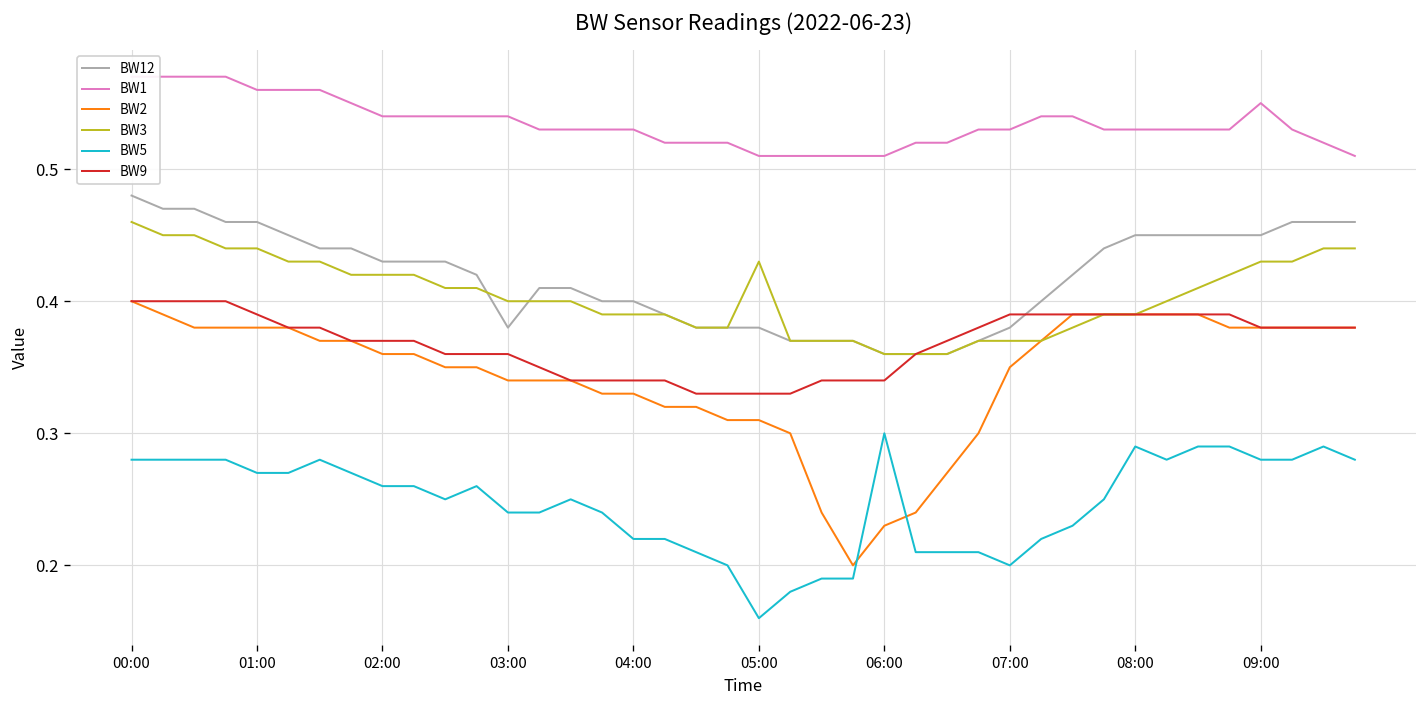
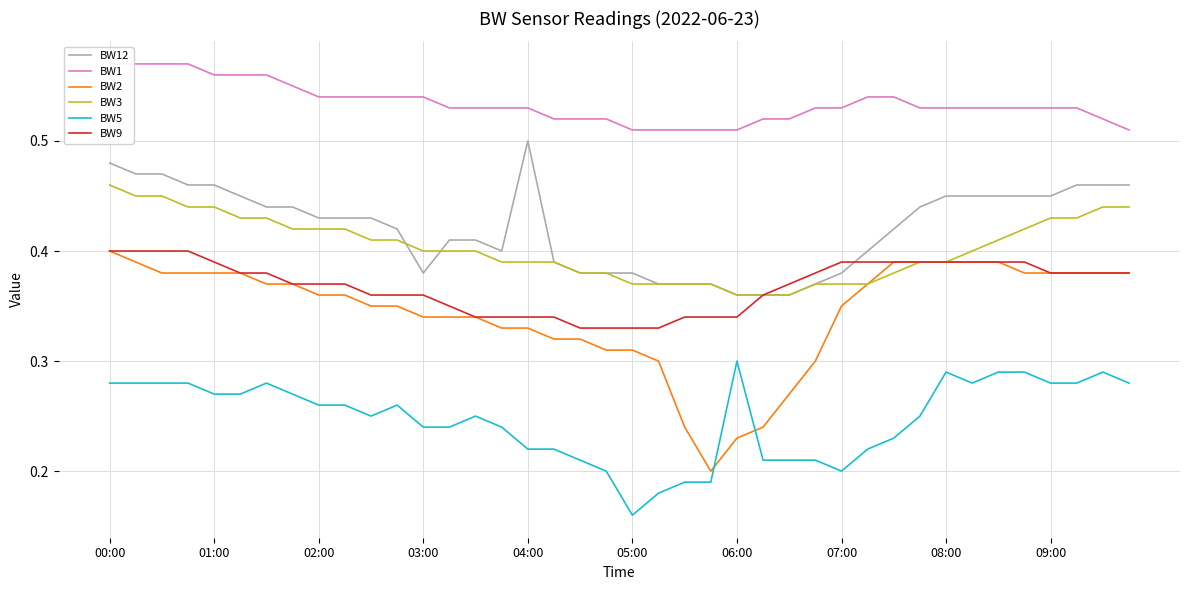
  {
    "BW12": {
      "00:00": 0.480,
      "01:00": 0.460,
      "02:00": 0.430,
      "03:00": 0.380,
-     "04:00": 0.4,
+     "04:00": 0.5,
      "05:00": 0.380,
      "07:00": 0.380,
      "08:00": 0.450,
      "09:00": 0.450
    },
    "BW1": {
      "01:00": 0.56,
      "02:00": 0.54,
      "03:00": 0.54,
      "04:00": 0.53,
      "05:00": 0.51,
      "06:00": 0.51,
      "07:00": 0.53,
      "08:00": 0.53,
-     "09:00": 0.55
+     "09:00": 0.53
    },
    "BW2": {
      "01:00": 0.38,
      "02:00": 0.36,
      "03:00": 0.34,
      "04:00": 0.33,
      "05:00": 0.31,
      "06:00": 0.23,
      "07:00": 0.35
    },
    "BW3": {
      "00:00": 0.46,
      "01:00": 0.44,
      "02:00": 0.42,
      "03:00": 0.40,
      "04:00": 0.39,
-     "05:00": 0.43,
+     "05:00": 0.37,
      "07:00": 0.37,
      "09:00": 0.43
    },
    "BW5": {
      "00:00": 0.28,
      "01:00": 0.27,
      "02:00": 0.26,
      "03:00": 0.24,
      "04:00": 0.22,
      "05:00": 0.16,
      "06:00": 0.30,
      "07:00": 0.20,
      "08:00": 0.29,
      "09:00": 0.28
    },
    "BW9": {
      "01:00": 0.39,
      "02:00": 0.37,
      "03:00": 0.36,
      "04:00": 0.34,
      "05:00": 0.33,
      "06:00": 0.34,
      "07:00": 0.39
    }
  }
